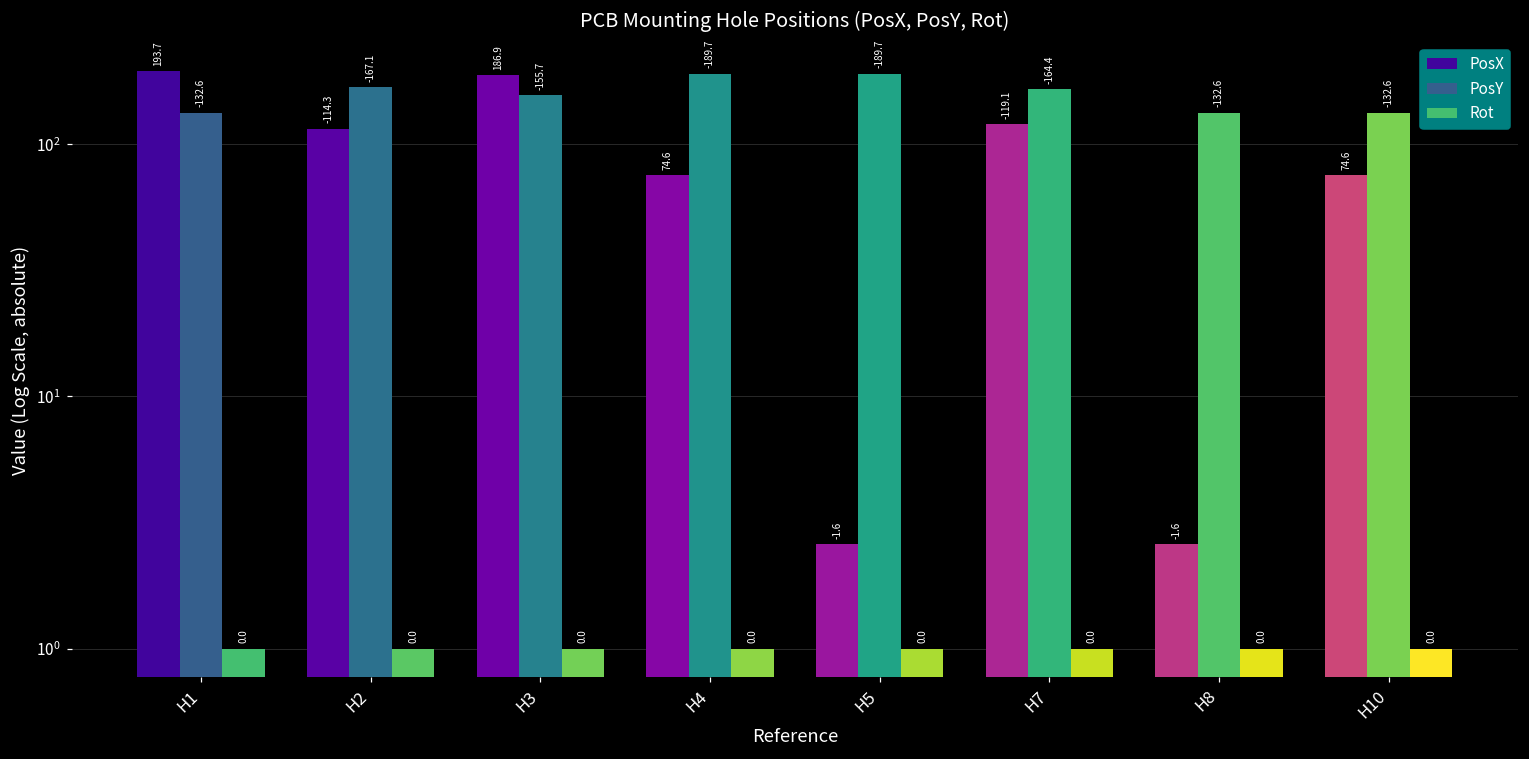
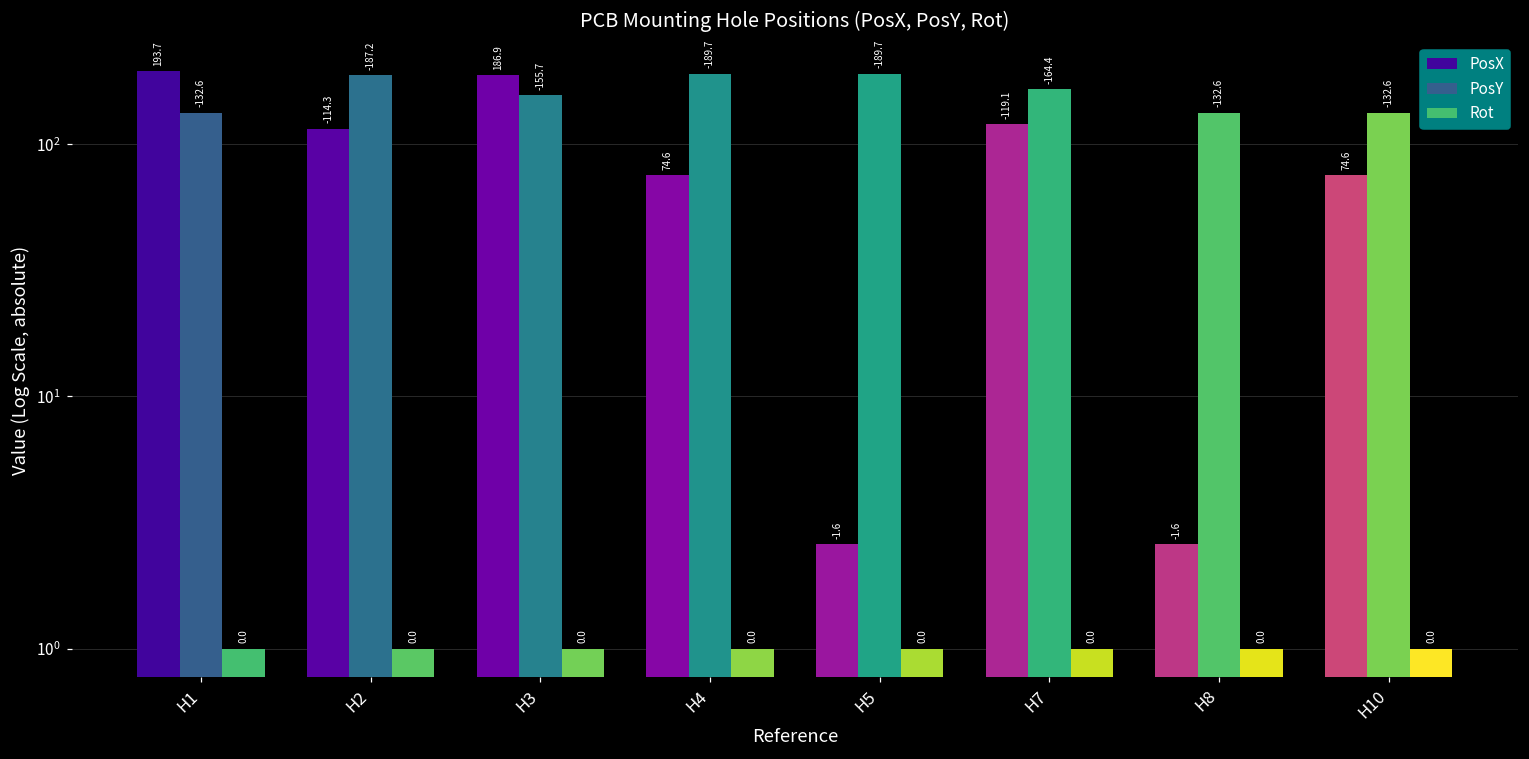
  {
    "PosY": {
-     "H2": -167.1
+     "H2": -187.2
    }
  }
